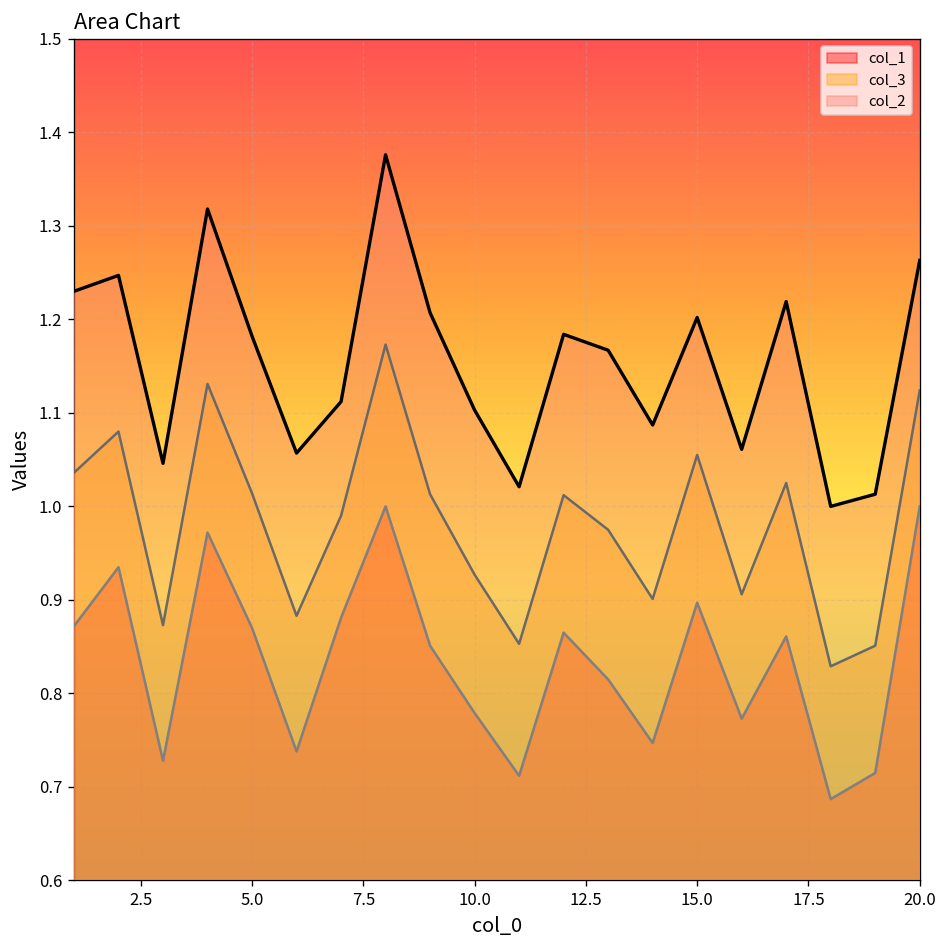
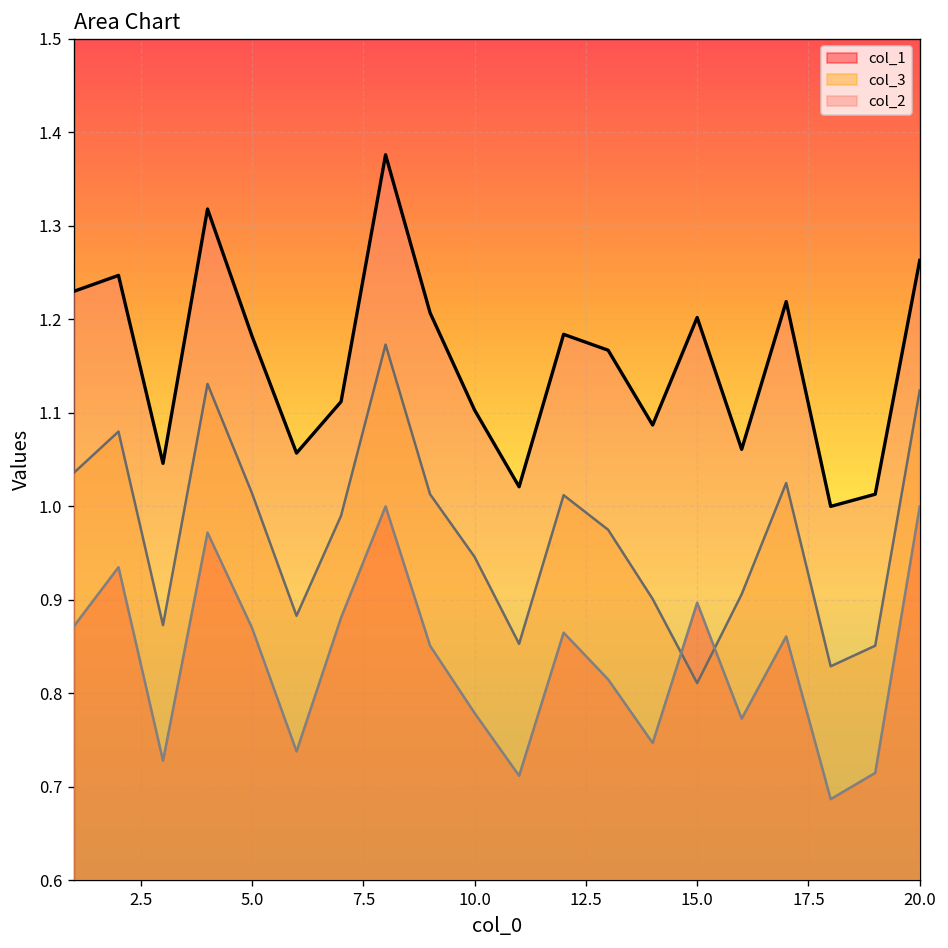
  {
    "col_1": {
      "5.0": 0.87,
      "10.0": 0.78,
      "15.0": 0.90,
      "20.0": 1.00
    },
    "col_3": {
      "5.0": 1.01,
-     "10.0": 0.93,
-     "15.0": 1.06,
+     "10.0": 0.95,
+     "15.0": 0.81,
      "20.0": 1.12
    },
    "col_2": {
      "5.0": 1.18,
      "10.0": 1.10,
      "15.0": 1.20,
      "20.0": 1.26
    }
  }
